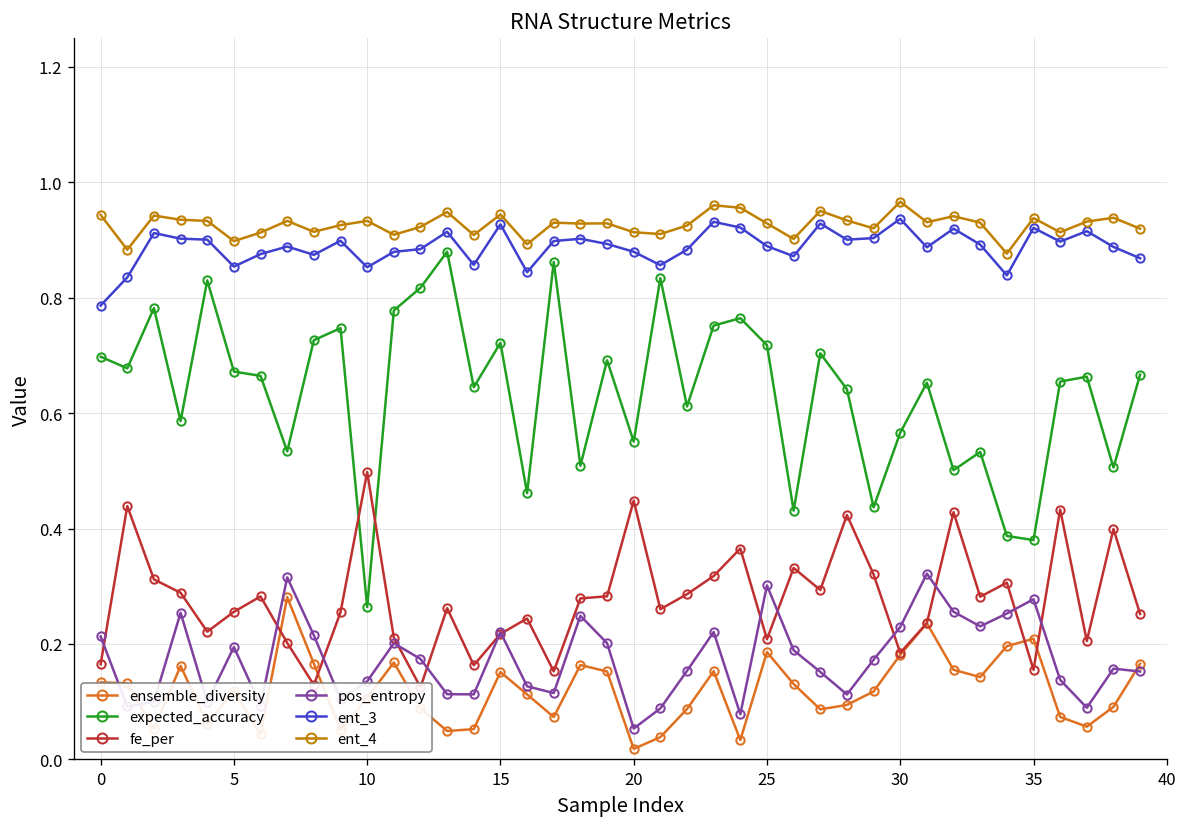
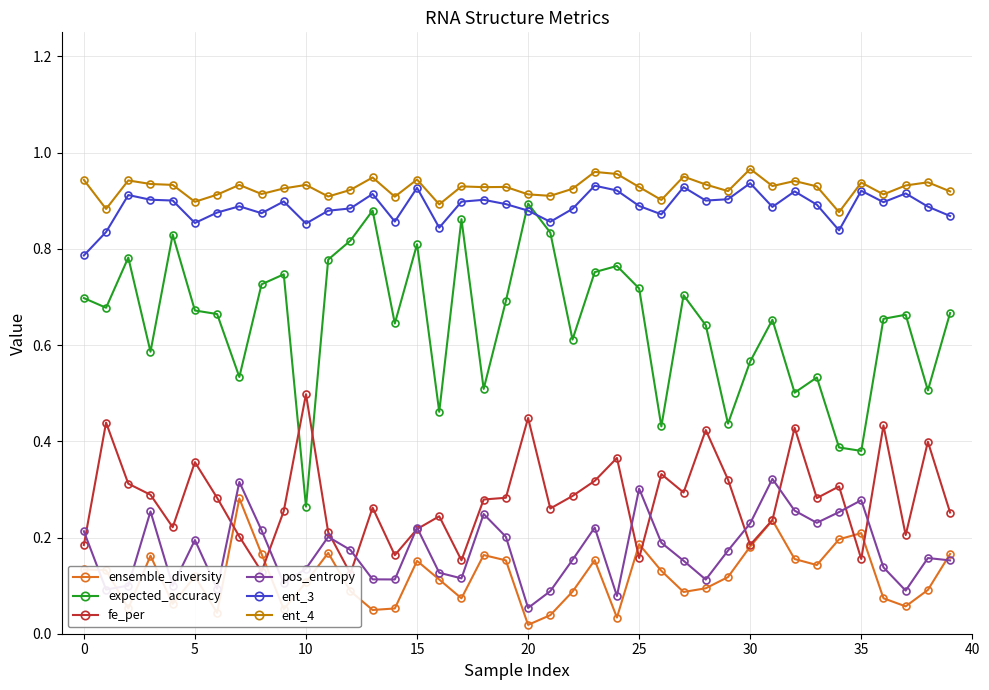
  {
    "expected_accuracy": {
      "0": 0.70,
      "5": 0.67,
      "10": 0.26,
-     "15": 0.72,
-     "20": 0.55,
+     "15": 0.81,
+     "20": 0.89,
      "25": 0.72,
      "30": 0.57,
      "35": 0.38
    },
    "fe_per": {
-     "0": 0.16,
-     "5": 0.26,
+     "0": 0.18,
+     "5": 0.36,
      "10": 0.50,
      "20": 0.45,
-     "25": 0.21,
+     "25": 0.16,
      "35": 0.16
    },
    "pos_entropy": {
      "0": 0.21,
      "5": 0.19,
      "20": 0.05,
      "25": 0.30,
      "30": 0.23,
      "35": 0.28
    },
    "ent_3": {
      "0": 0.79,
      "5": 0.85,
      "10": 0.85,
      "15": 0.93,
      "20": 0.88,
      "25": 0.89,
      "30": 0.94,
      "35": 0.92
    }
  }
